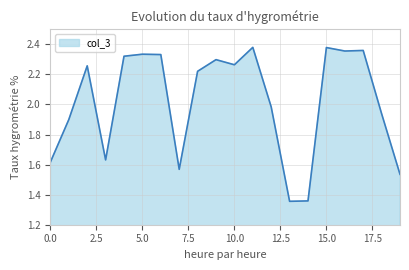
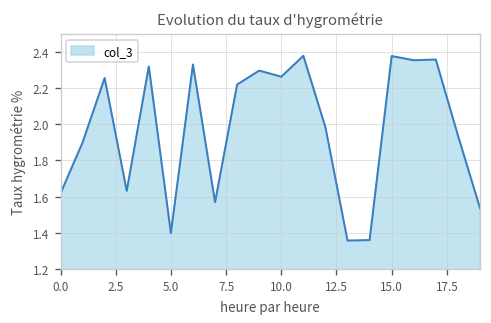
  {
    "0.0": 1.62,
-   "5.0": 2.33,
+   "5.0": 1.40,
    "10.0": 2.26,
    "15.0": 2.38
  }
